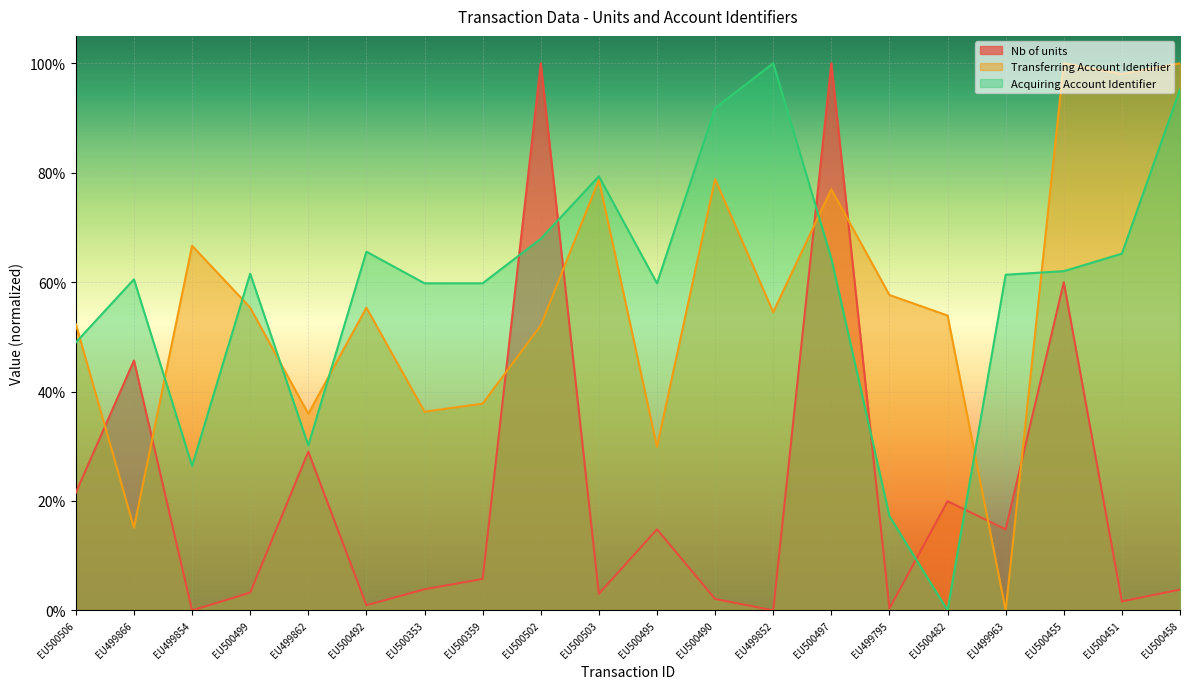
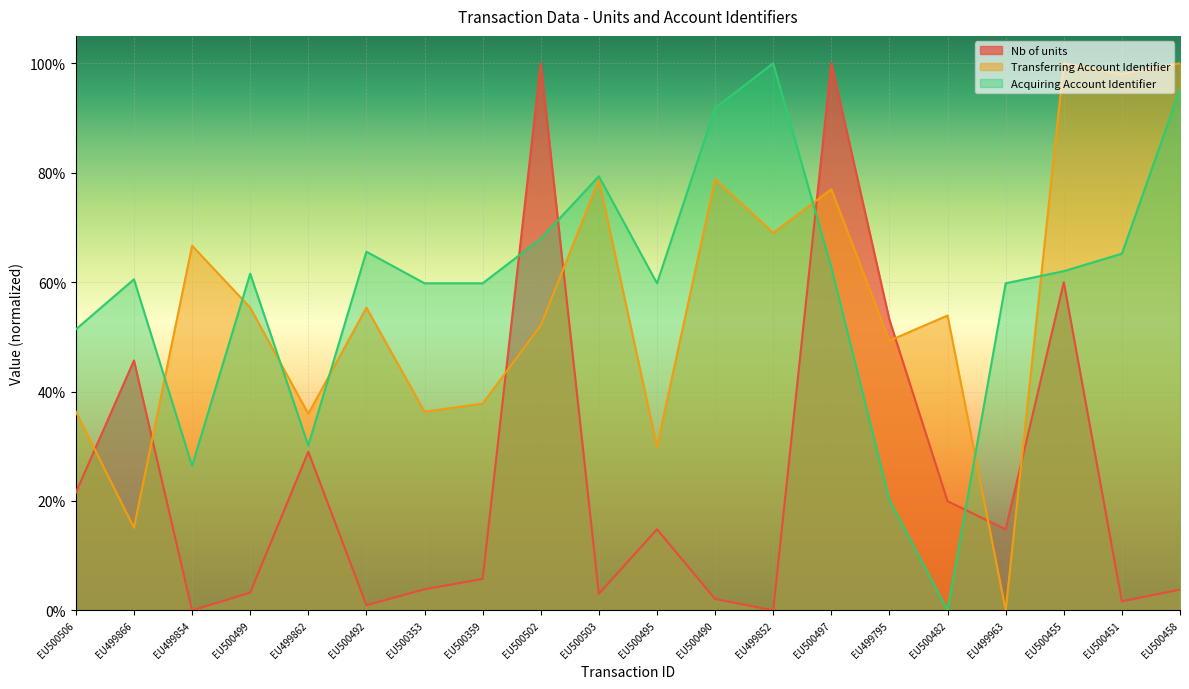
  {
    "Nb of units": {
      "EU500506": "22%",
      "EU499866": "46%",
      "EU499854": "0%",
      "EU500499": "3%",
      "EU499862": "29%",
      "EU500492": "1%",
      "EU500353": "4%",
      "EU500359": "6%",
      "EU500502": "100%",
      "EU500503": "3%",
      "EU500495": "15%",
      "EU500490": "2%",
      "EU499852": "0%",
      "EU500497": "100%",
-     "EU499795": "0%",
+     "EU499795": "53%",
      "EU500482": "20%",
      "EU499963": "15%",
      "EU500455": "60%",
      "EU500451": "2%",
      "EU500458": "4%"
    },
    "Transferring Account Identifier": {
-     "EU500506": "52%",
+     "EU500506": "36%",
      "EU499866": "15%",
      "EU499854": "67%",
      "EU500499": "55%",
      "EU499862": "36%",
      "EU500492": "55%",
      "EU500353": "36%",
      "EU500359": "38%",
      "EU500502": "52%",
      "EU500503": "79%",
      "EU500495": "30%",
      "EU500490": "79%",
-     "EU499852": "55%",
+     "EU499852": "69%",
      "EU500497": "77%",
-     "EU499795": "58%",
+     "EU499795": "49%",
      "EU500482": "54%",
      "EU499963": "0%",
      "EU500458": "100%"
    },
    "Acquiring Account Identifier": {
-     "EU500506": "49%",
+     "EU500506": "51%",
      "EU499866": "61%",
      "EU499854": "26%",
      "EU500499": "62%",
      "EU499862": "30%",
      "EU500492": "66%",
      "EU500353": "60%",
      "EU500359": "60%",
      "EU500502": "68%",
      "EU500503": "79%",
      "EU500495": "60%",
      "EU500490": "92%",
      "EU499852": "100%",
-     "EU500497": "64%",
-     "EU499795": "17%",
+     "EU500497": "63%",
+     "EU499795": "20%",
      "EU500482": "0%",
-     "EU499963": "61%",
+     "EU499963": "60%",
      "EU500455": "62%",
      "EU500451": "65%",
      "EU500458": "95%"
    }
  }
